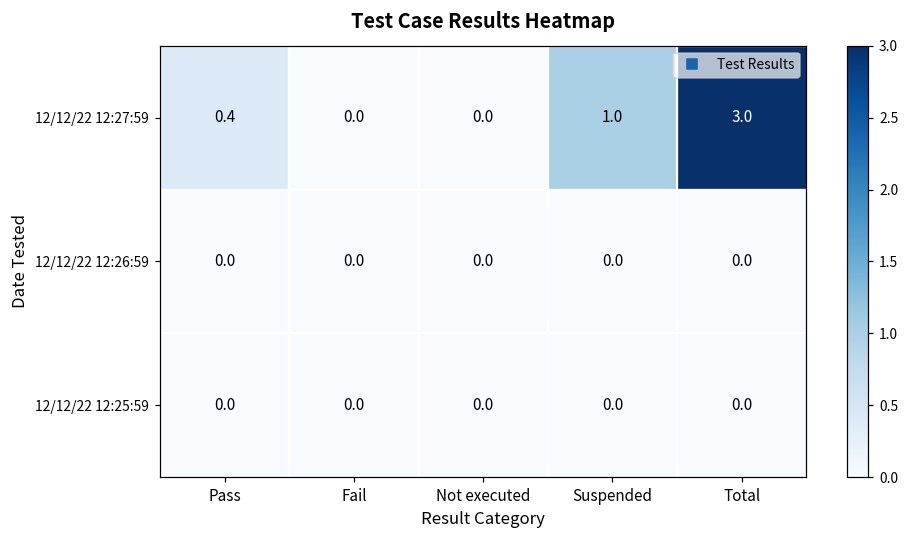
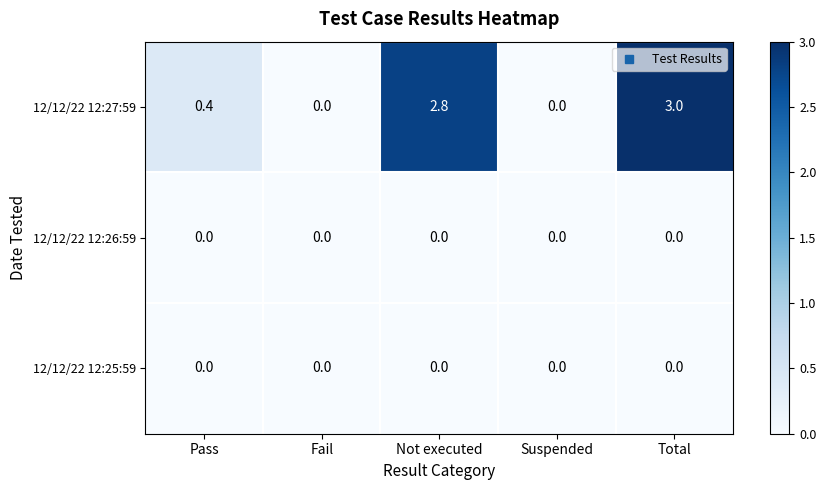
  {
    "12/12/22 12:27:59": {
      "Pass": 0.4,
      "Fail": 0.0,
-     "Not executed": 0.0,
-     "Suspended": 1.0,
+     "Not executed": 2.8,
+     "Suspended": 0.0,
      "Total": 3.0
    },
    "12/12/22 12:26:59": {
      "Pass": 0.0,
      "Fail": 0.0,
      "Not executed": 0.0,
      "Suspended": 0.0,
      "Total": 0.0
    },
    "12/12/22 12:25:59": {
      "Pass": 0.0,
      "Fail": 0.0,
      "Not executed": 0.0,
      "Suspended": 0.0,
      "Total": 0.0
    }
  }
